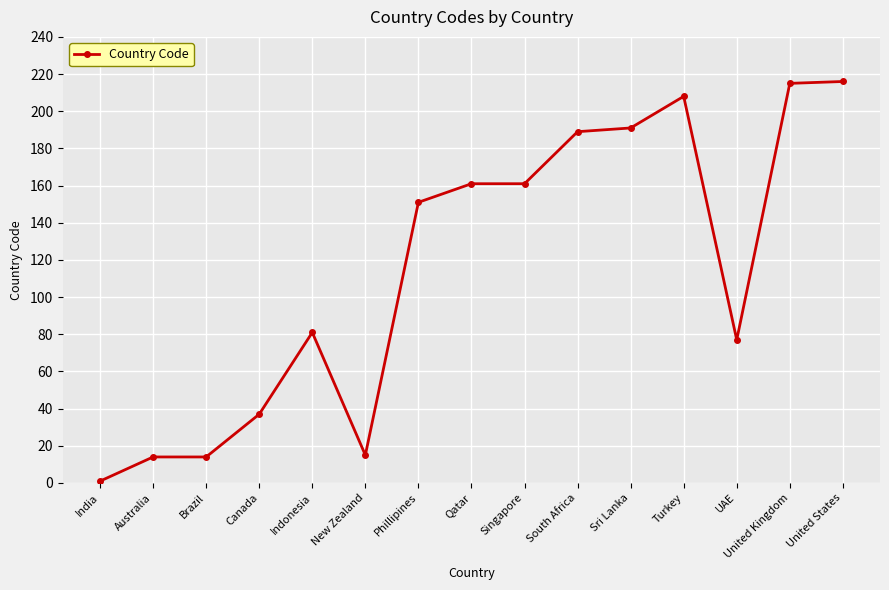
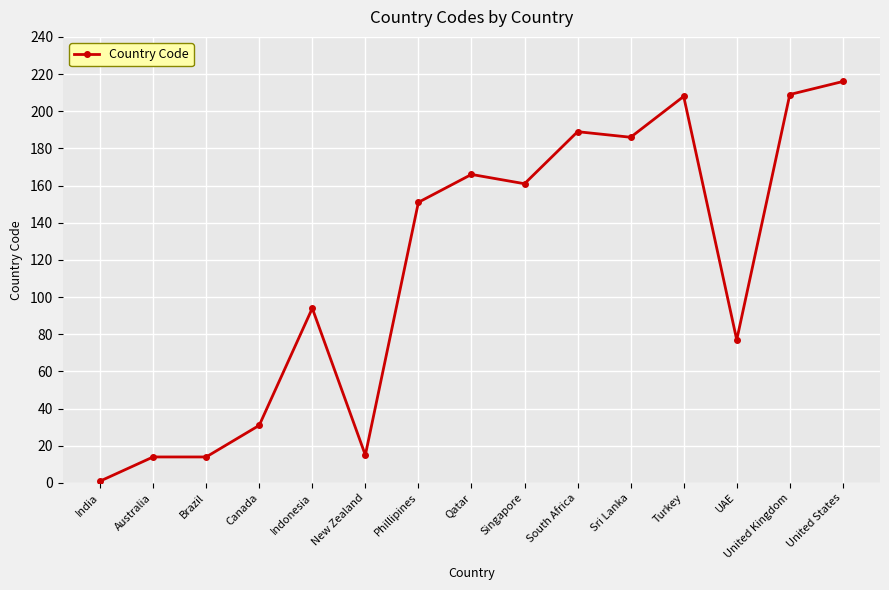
  {
    "India": 1,
    "Australia": 14,
    "Brazil": 14,
-   "Canada": 37,
-   "Indonesia": 81,
+   "Canada": 31,
+   "Indonesia": 94,
    "New Zealand": 15,
    "Phillipines": 151,
-   "Qatar": 161,
+   "Qatar": 166,
    "Singapore": 161,
    "South Africa": 189,
-   "Sri Lanka": 191,
+   "Sri Lanka": 186,
    "Turkey": 208,
    "UAE": 77,
-   "United Kingdom": 215,
+   "United Kingdom": 209,
    "United States": 216
  }
